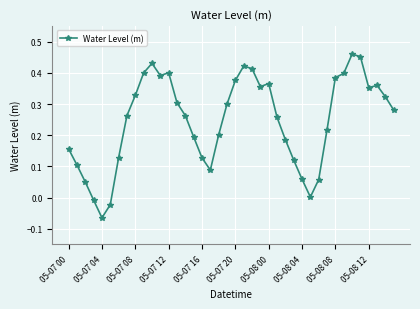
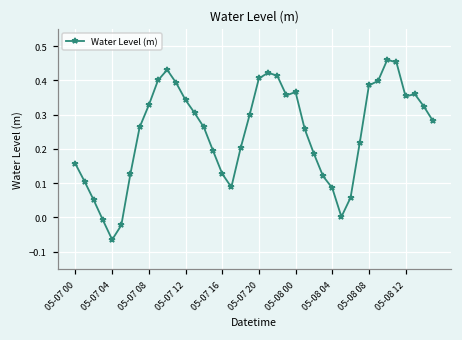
  {
    "05-07 00": 0.16,
    "05-07 04": -0.06,
    "05-07 08": 0.33,
-   "05-07 12": 0.40,
+   "05-07 12": 0.34,
    "05-07 16": 0.13,
-   "05-07 20": 0.38,
+   "05-07 20": 0.41,
    "05-08 00": 0.37,
-   "05-08 04": 0.06,
+   "05-08 04": 0.09,
    "05-08 08": 0.39,
    "05-08 12": 0.35
  }
